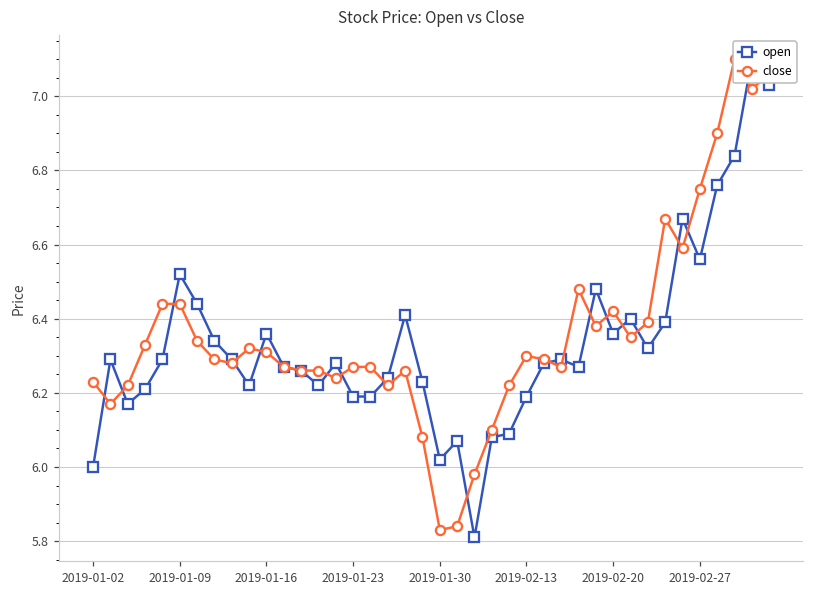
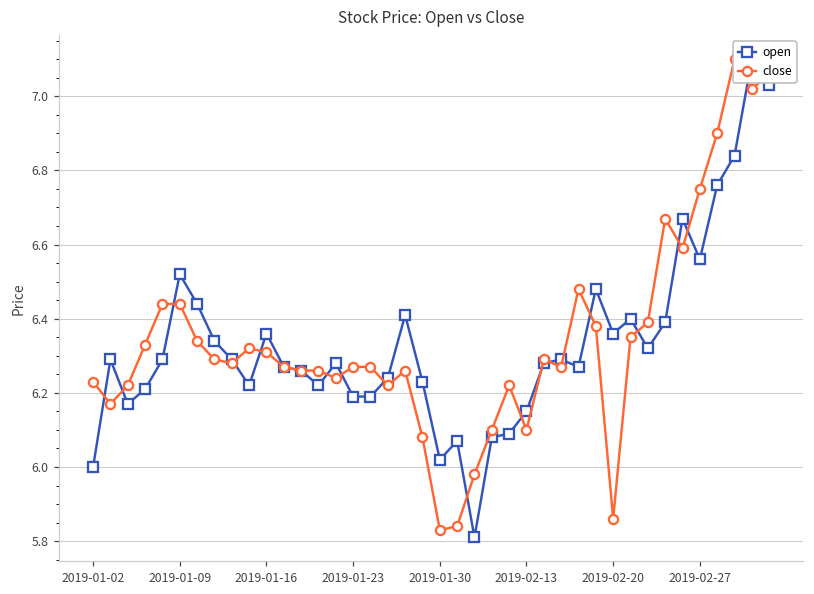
  {
    "open": {
      "2019-01-02": 6.00,
      "2019-01-09": 6.52,
      "2019-01-16": 6.36,
      "2019-01-23": 6.19,
      "2019-01-30": 6.02,
-     "2019-02-13": 6.19,
+     "2019-02-13": 6.15,
      "2019-02-20": 6.36,
      "2019-02-27": 6.56
    },
    "close": {
      "2019-01-02": 6.23,
      "2019-01-09": 6.44,
      "2019-01-16": 6.31,
      "2019-01-23": 6.27,
      "2019-01-30": 5.83,
-     "2019-02-13": 6.3,
-     "2019-02-20": 6.42,
+     "2019-02-13": 6.1,
+     "2019-02-20": 5.86,
      "2019-02-27": 6.75
    }
  }
